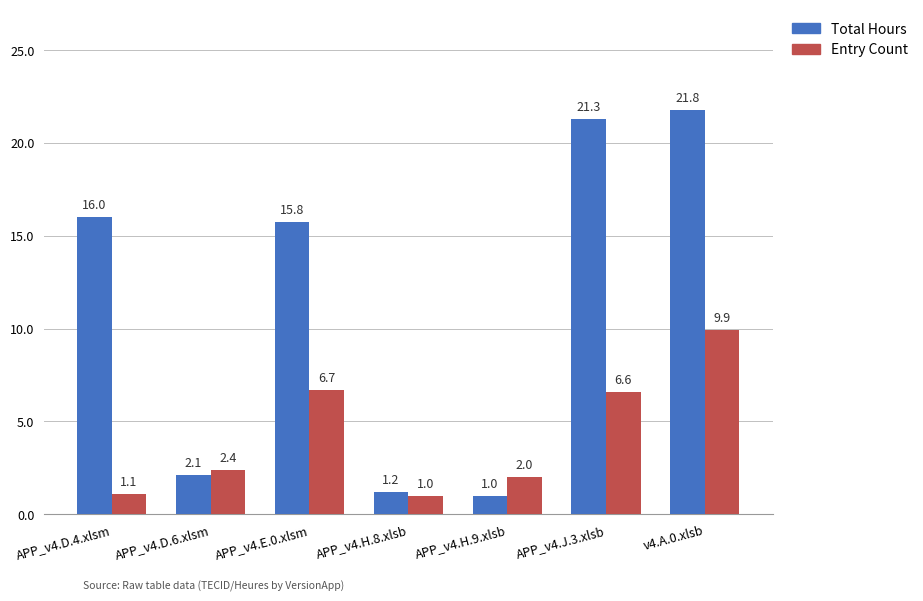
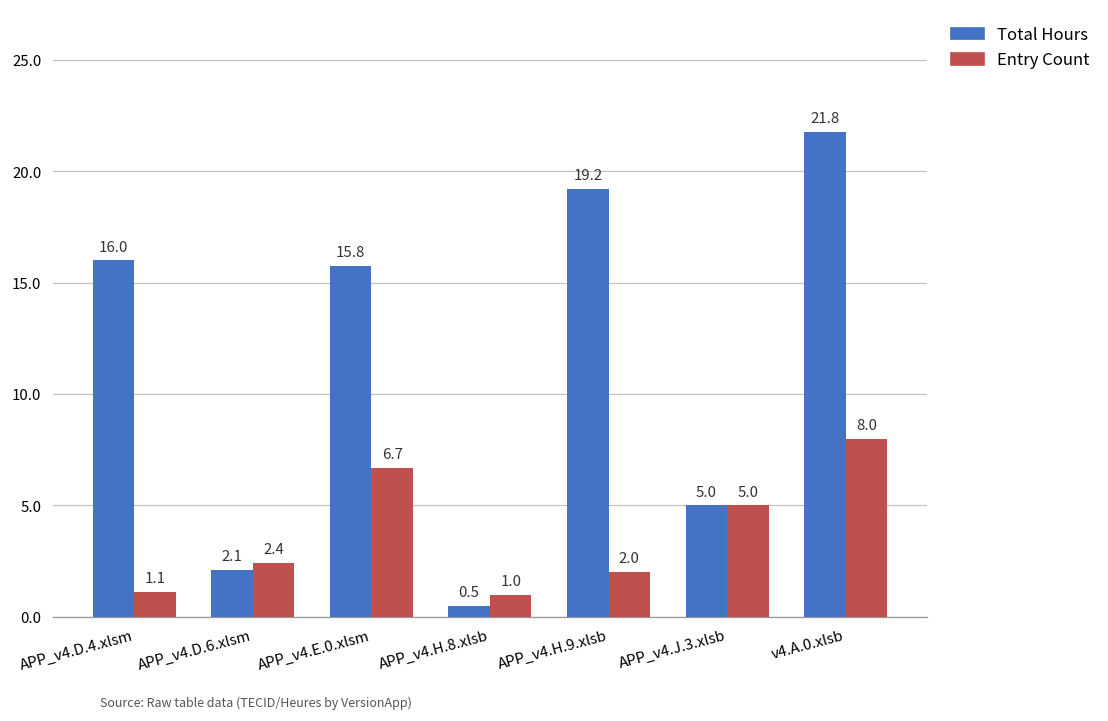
  {
    "Total Hours": {
      "APP_v4.D.4.xlsm": 16.0,
      "APP_v4.D.6.xlsm": 2.1,
      "APP_v4.E.0.xlsm": 15.8,
-     "APP_v4.H.8.xlsb": 1.2,
-     "APP_v4.H.9.xlsb": 1.0,
-     "APP_v4.J.3.xlsb": 21.3,
+     "APP_v4.H.8.xlsb": 0.5,
+     "APP_v4.H.9.xlsb": 19.2,
+     "APP_v4.J.3.xlsb": 5.0,
      "v4.A.0.xlsb": 21.8
    },
    "Entry Count": {
      "APP_v4.D.4.xlsm": 1.1,
      "APP_v4.D.6.xlsm": 2.4,
      "APP_v4.E.0.xlsm": 6.7,
      "APP_v4.H.8.xlsb": 1.0,
      "APP_v4.H.9.xlsb": 2.0,
-     "APP_v4.J.3.xlsb": 6.6,
-     "v4.A.0.xlsb": 9.9
+     "APP_v4.J.3.xlsb": 5.0,
+     "v4.A.0.xlsb": 8.0
    }
  }
